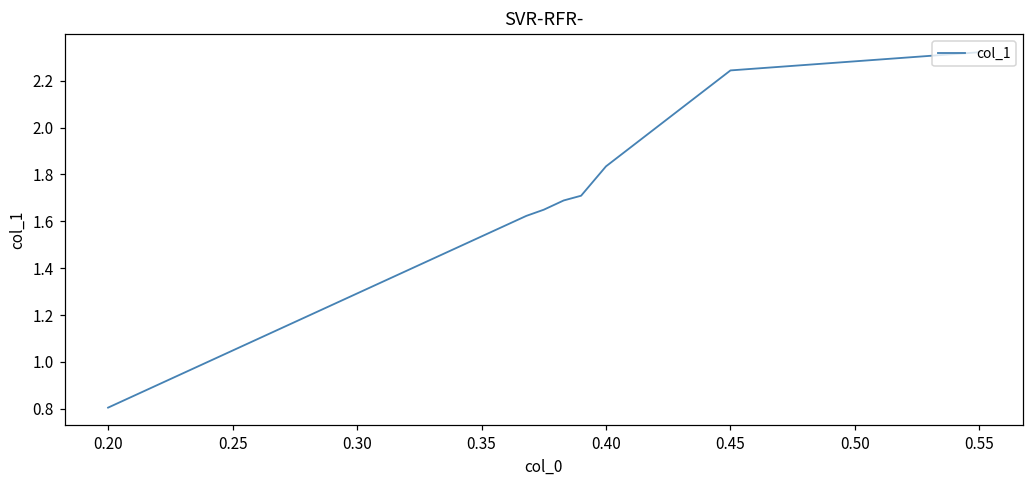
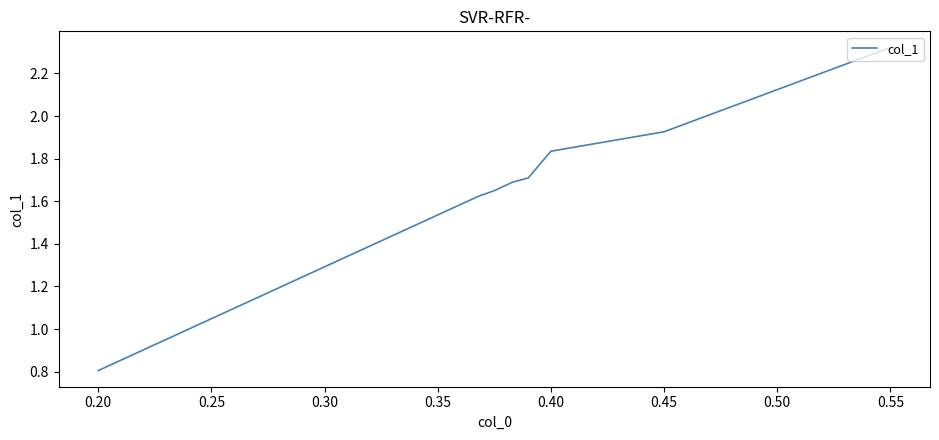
  {
    "0.20": 0.81,
    "0.40": 1.83,
-   "0.45": 2.24
+   "0.45": 1.93
  }
